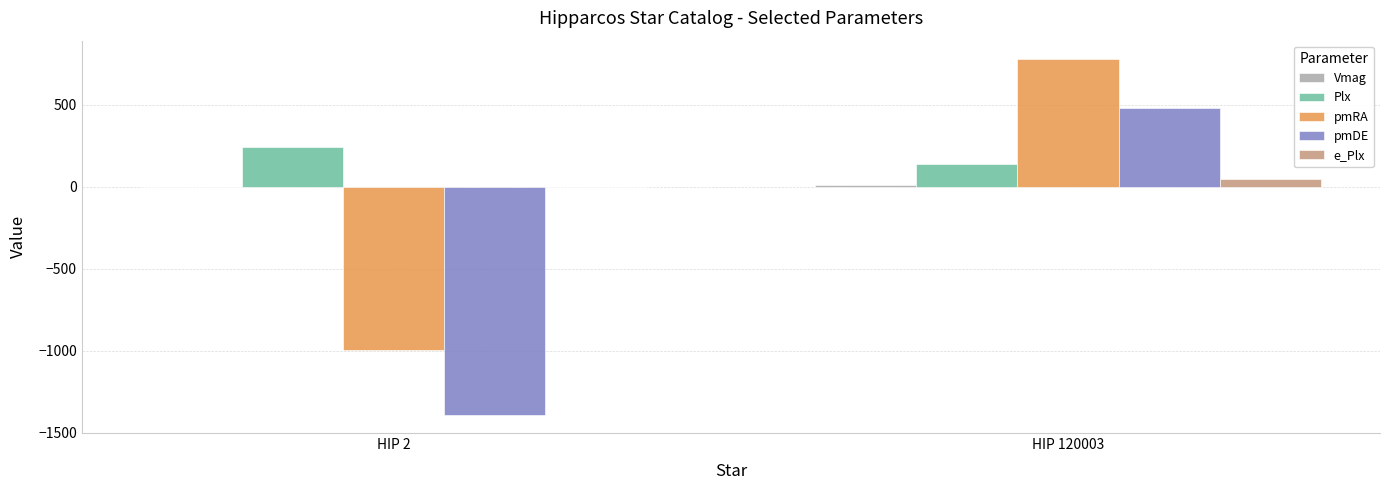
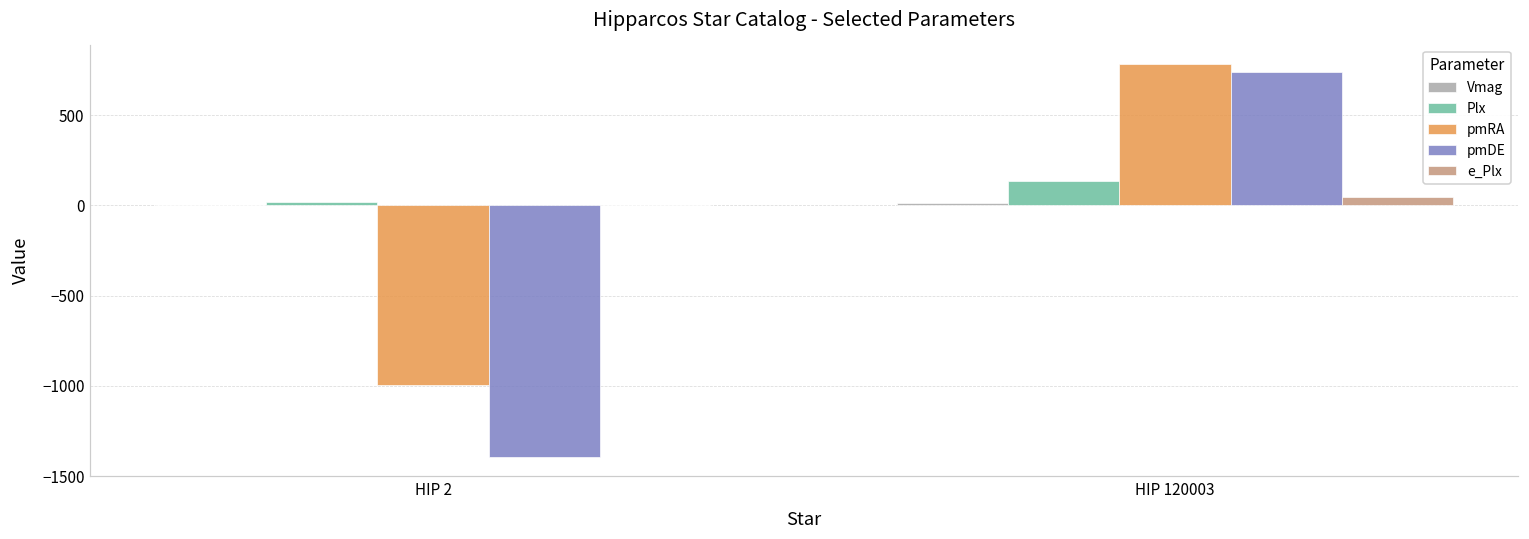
  {
    "Plx": {
-     "HIP 2": 240,
+     "HIP 2": 20,
      "HIP 120003": 140
    },
    "pmRA": {
      "HIP 2": -990,
      "HIP 120003": 780
    },
    "pmDE": {
      "HIP 2": -1390,
-     "HIP 120003": 480
+     "HIP 120003": 740
    }
  }
